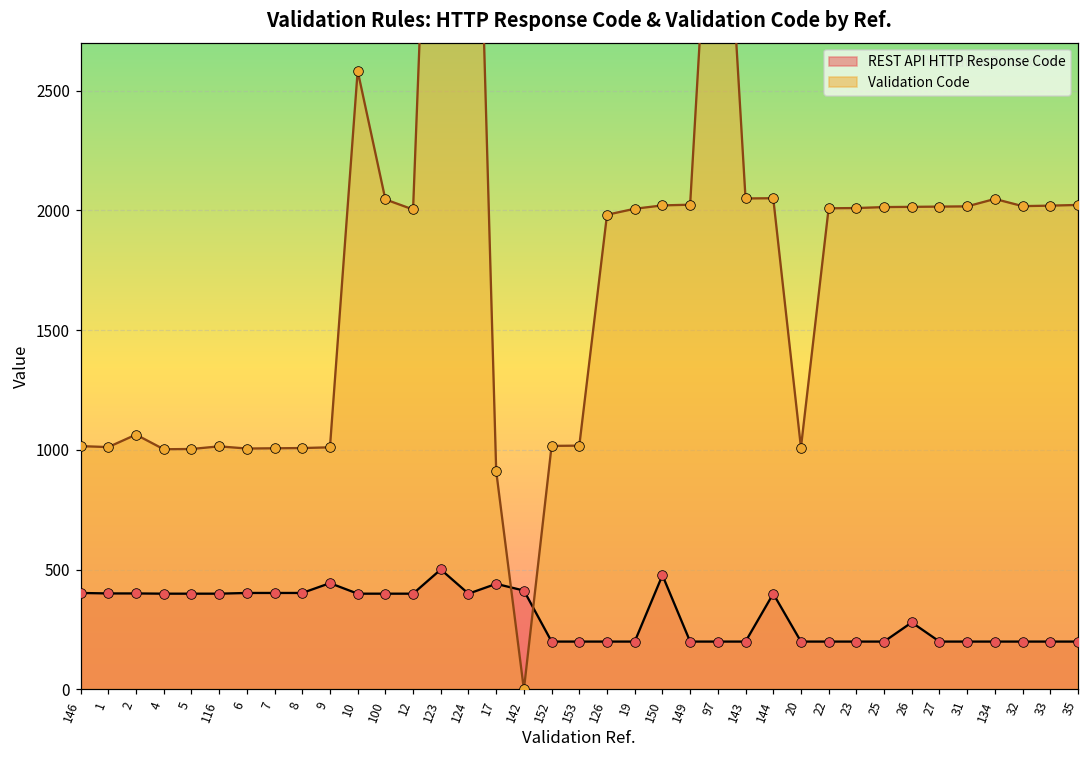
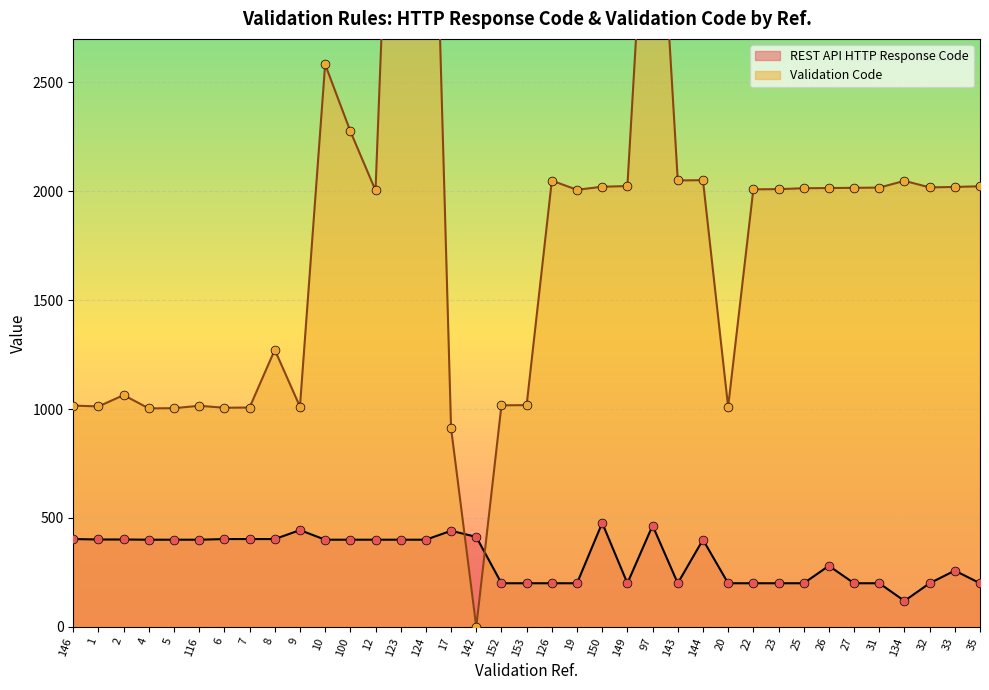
  {
    "REST API HTTP Response Code": {
      "146": 400,
      "1": 400,
      "2": 400,
      "4": 400,
      "5": 400,
      "116": 400,
      "6": 400,
      "7": 400,
      "8": 400,
      "9": 440,
      "10": 400,
      "100": 400,
      "12": 400,
-     "123": 500,
+     "123": 400,
      "124": 400,
      "17": 440,
      "142": 410,
      "152": 200,
      "153": 200,
      "126": 200,
      "19": 200,
      "150": 480,
      "149": 200,
-     "97": 200,
+     "97": 470,
      "143": 200,
      "144": 400,
      "20": 200,
      "22": 200,
      "23": 200,
      "25": 200,
      "26": 280,
      "27": 200,
      "31": 200,
-     "134": 200,
+     "134": 120,
      "32": 200,
-     "33": 200,
+     "33": 260,
      "35": 200
    },
    "Validation Code": {
      "146": 1020,
      "1": 1010,
      "2": 1060,
      "4": 1000,
      "5": 1000,
      "116": 1020,
      "6": 1010,
      "7": 1010,
-     "8": 1010,
+     "8": 1270,
      "9": 1010,
      "10": 2580,
-     "100": 2050,
+     "100": 2280,
      "12": 2000,
      "17": 910,
      "142": 0,
      "152": 1020,
      "153": 1020,
-     "126": 1980,
+     "126": 2050,
      "19": 2010,
      "150": 2020,
      "149": 2020,
      "143": 2050,
      "144": 2050,
      "20": 1010,
      "22": 2010,
      "23": 2010,
      "25": 2010,
      "26": 2020,
      "27": 2020,
      "31": 2020,
      "134": 2050,
      "32": 2020,
      "33": 2020,
      "35": 2020
    }
  }
